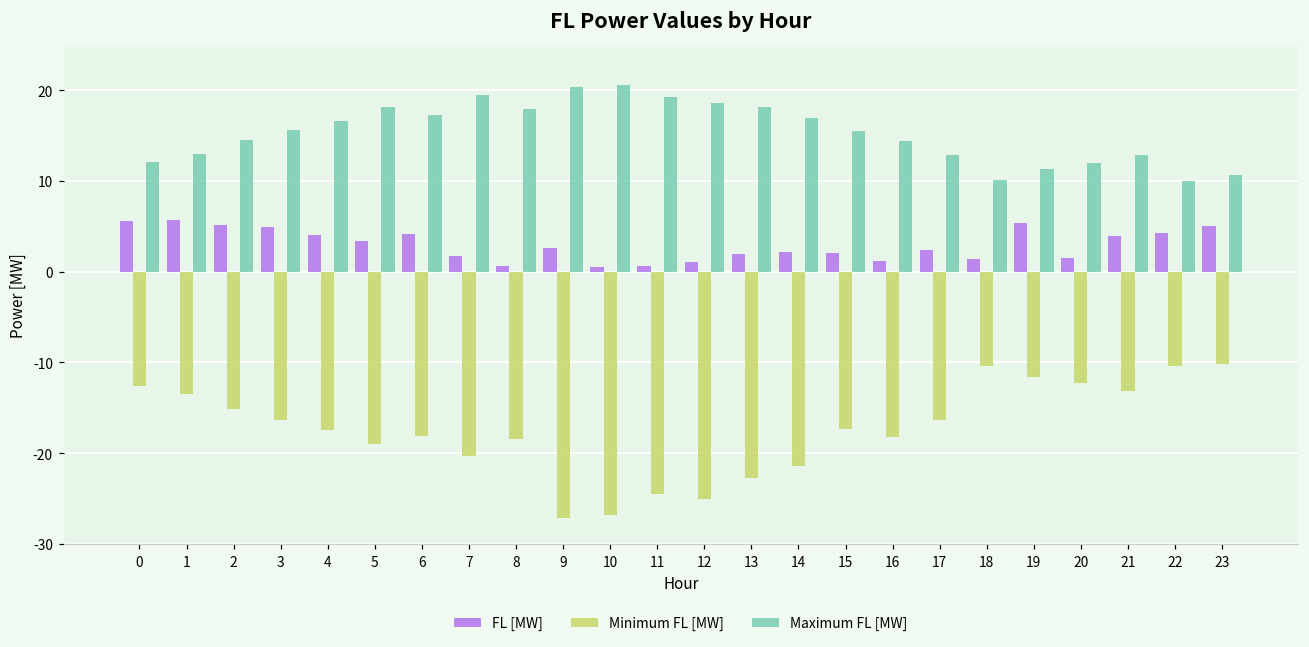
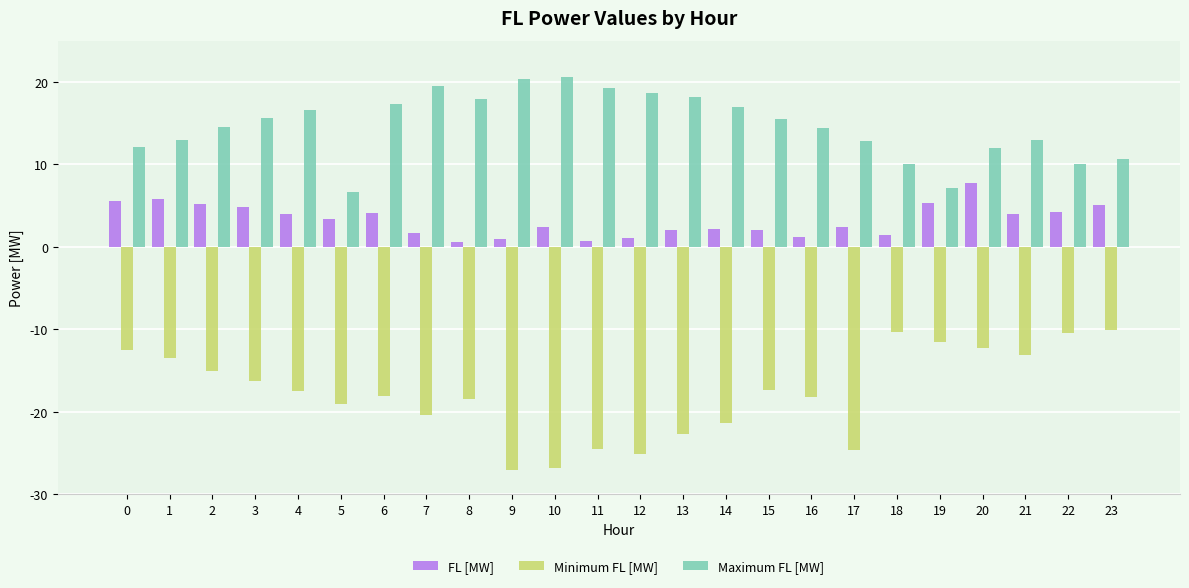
  {
    "FL [MW]": {
      "0": 6,
      "1": 6,
      "2": 5,
      "3": 5,
      "4": 4,
      "5": 3,
      "6": 4,
      "7": 2,
      "8": 1,
-     "9": 3,
-     "10": 1,
+     "9": 1,
+     "10": 2,
      "11": 1,
      "12": 1,
      "13": 2,
      "14": 2,
      "15": 2,
      "16": 1,
      "17": 2,
      "18": 1,
      "19": 5,
-     "20": 1,
+     "20": 8,
      "21": 4,
      "22": 4,
      "23": 5
    },
    "Minimum FL [MW]": {
      "0": -13,
      "1": -13,
      "2": -15,
      "3": -16,
      "4": -17,
      "5": -19,
      "6": -18,
      "7": -20,
      "8": -18,
      "9": -27,
      "10": -27,
      "11": -25,
      "12": -25,
      "13": -23,
      "14": -21,
      "15": -17,
      "16": -18,
-     "17": -16,
+     "17": -25,
      "18": -10,
      "19": -12,
      "20": -12,
      "21": -13,
      "22": -10,
      "23": -10
    },
    "Maximum FL [MW]": {
      "0": 12,
      "1": 13,
      "2": 15,
      "3": 16,
      "4": 17,
-     "5": 18,
+     "5": 7,
      "6": 17,
      "7": 20,
      "8": 18,
      "9": 20,
      "10": 21,
      "11": 19,
      "12": 19,
      "13": 18,
      "14": 17,
      "15": 15,
      "16": 14,
      "17": 13,
      "18": 10,
-     "19": 11,
+     "19": 7,
      "20": 12,
      "21": 13,
      "22": 10,
      "23": 11
    }
  }
